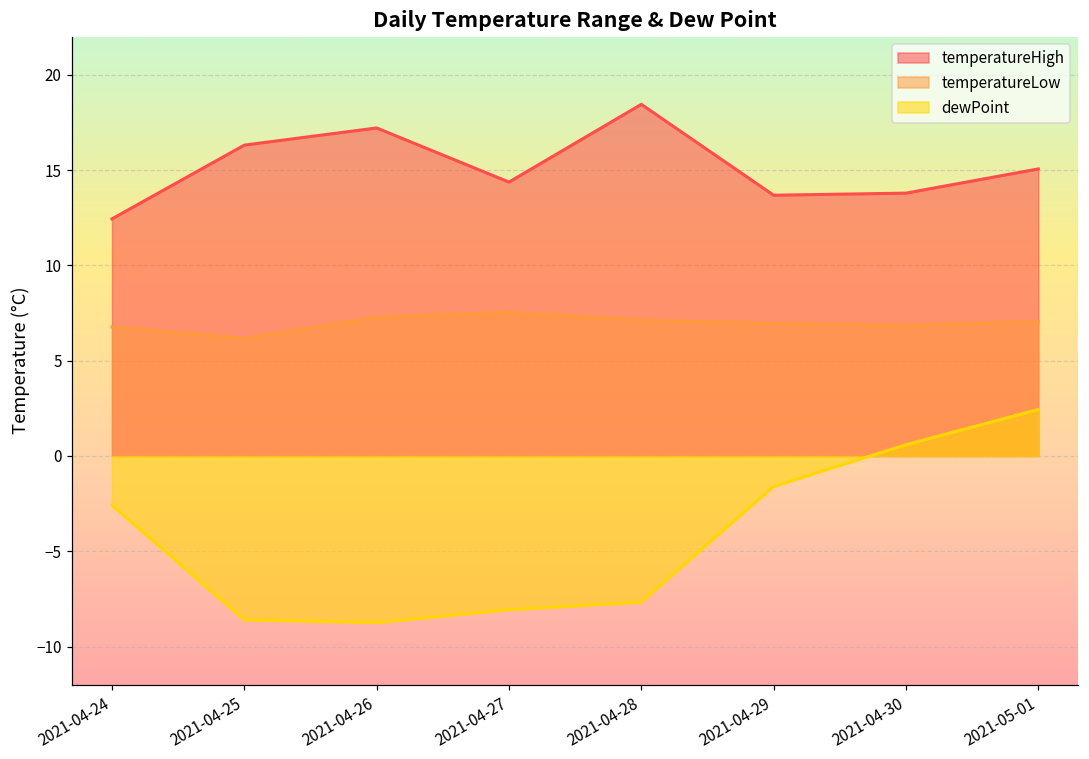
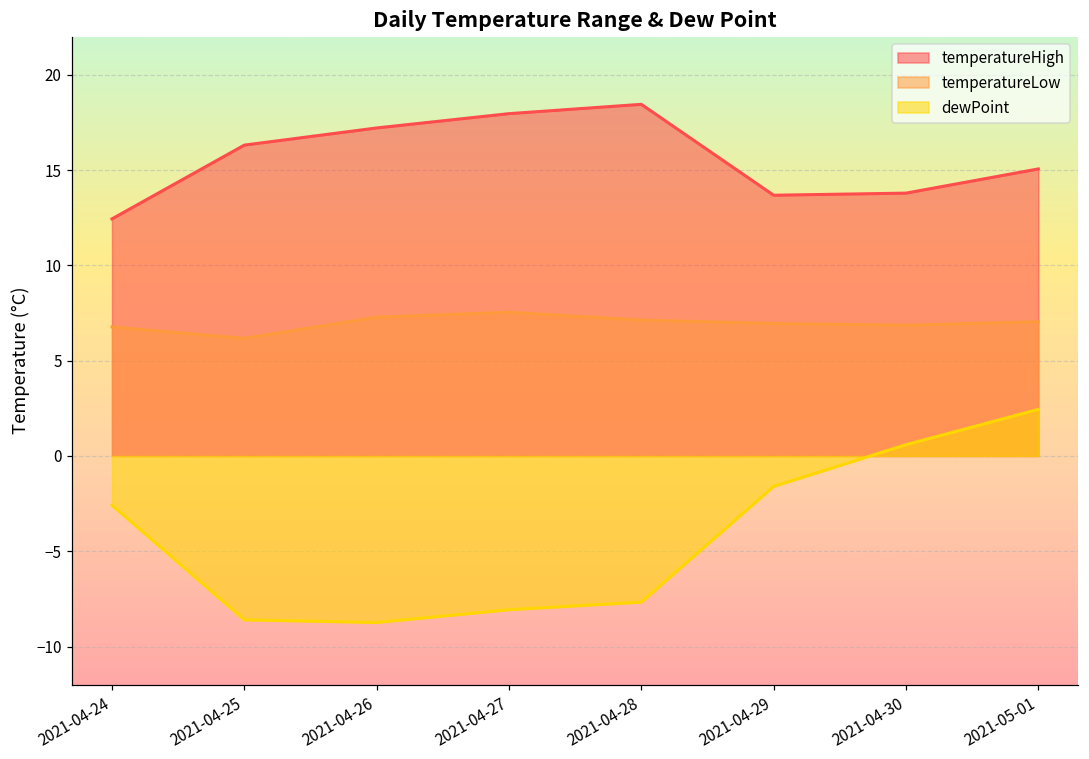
  {
    "temperatureHigh": {
      "2021-04-24": 12.4,
      "2021-04-25": 16.3,
      "2021-04-26": 17.2,
-     "2021-04-27": 14.4,
+     "2021-04-27": 18.0,
      "2021-04-28": 18.5,
      "2021-04-29": 13.7,
      "2021-04-30": 13.8,
      "2021-05-01": 15.1
    },
    "temperatureLow": {
      "2021-04-24": 6.8,
      "2021-04-25": 6.2,
      "2021-04-26": 7.3,
      "2021-04-27": 7.5,
      "2021-04-28": 7.1,
      "2021-04-29": 7.0,
      "2021-04-30": 6.9,
      "2021-05-01": 7.0
    }
  }
